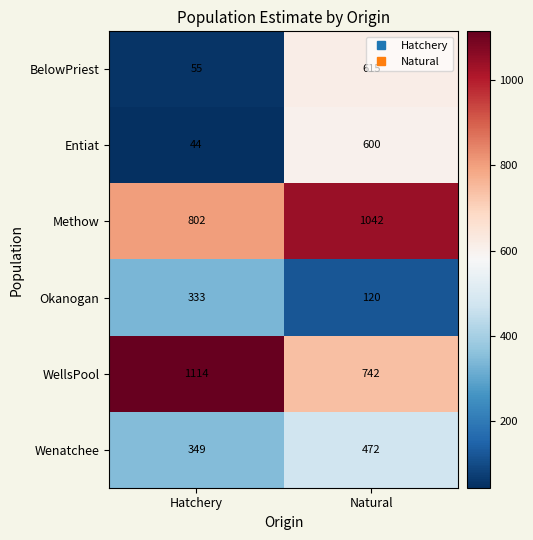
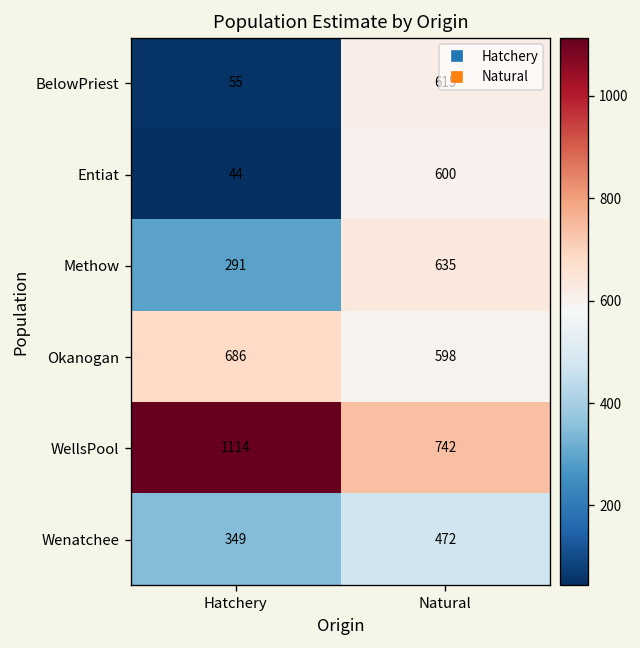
  {
    "BelowPriest": {
      "Hatchery": 55
    },
    "Entiat": {
      "Hatchery": 44,
      "Natural": 600
    },
    "Methow": {
-     "Hatchery": 802,
-     "Natural": 1042
+     "Hatchery": 291,
+     "Natural": 635
    },
    "Okanogan": {
-     "Hatchery": 333,
-     "Natural": 120
+     "Hatchery": 686,
+     "Natural": 598
    },
    "WellsPool": {
      "Hatchery": 1114,
      "Natural": 742
    },
    "Wenatchee": {
      "Hatchery": 349,
      "Natural": 472
    }
  }
